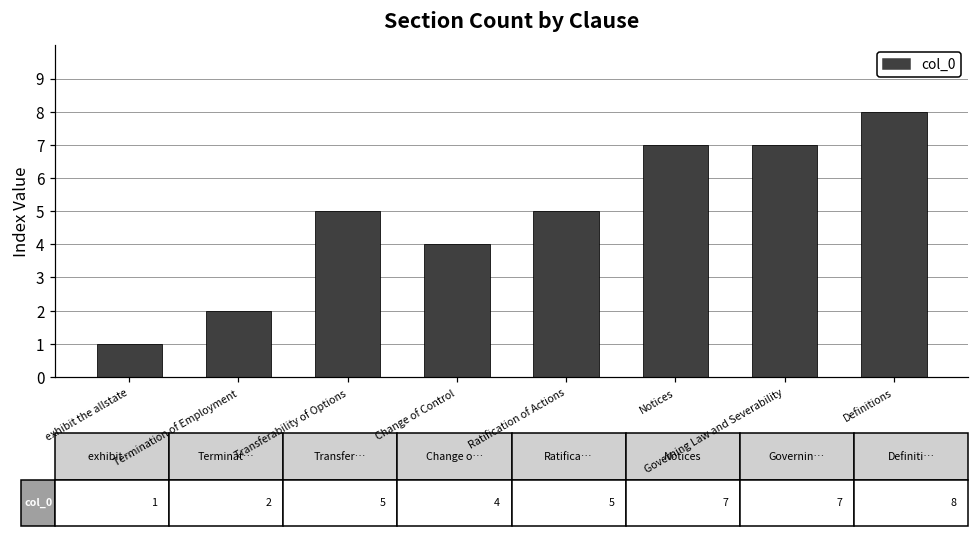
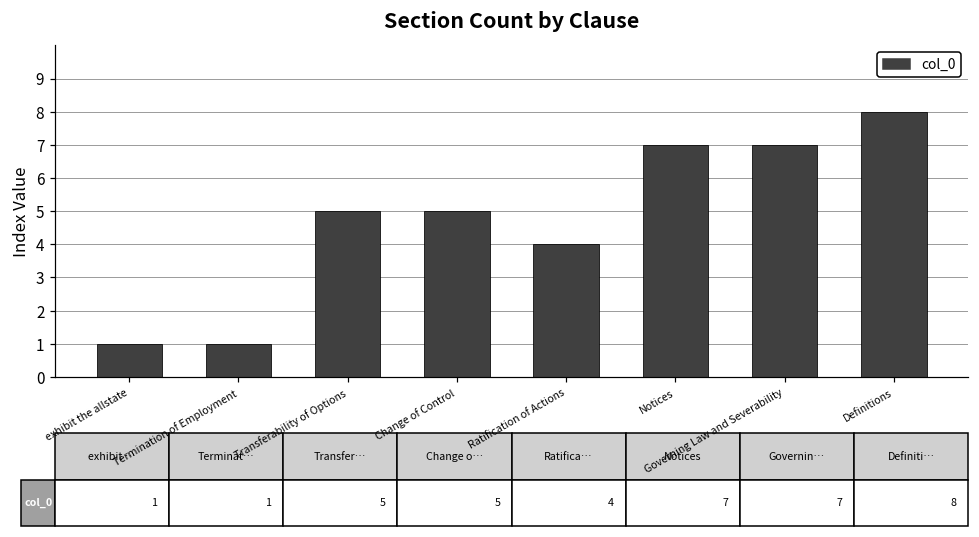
  {
-   "Termination of Employment": 2,
-   "Change of Control": 4,
-   "Ratification of Actions": 5
+   "Termination of Employment": 1,
+   "Change of Control": 5,
+   "Ratification of Actions": 4
  }
